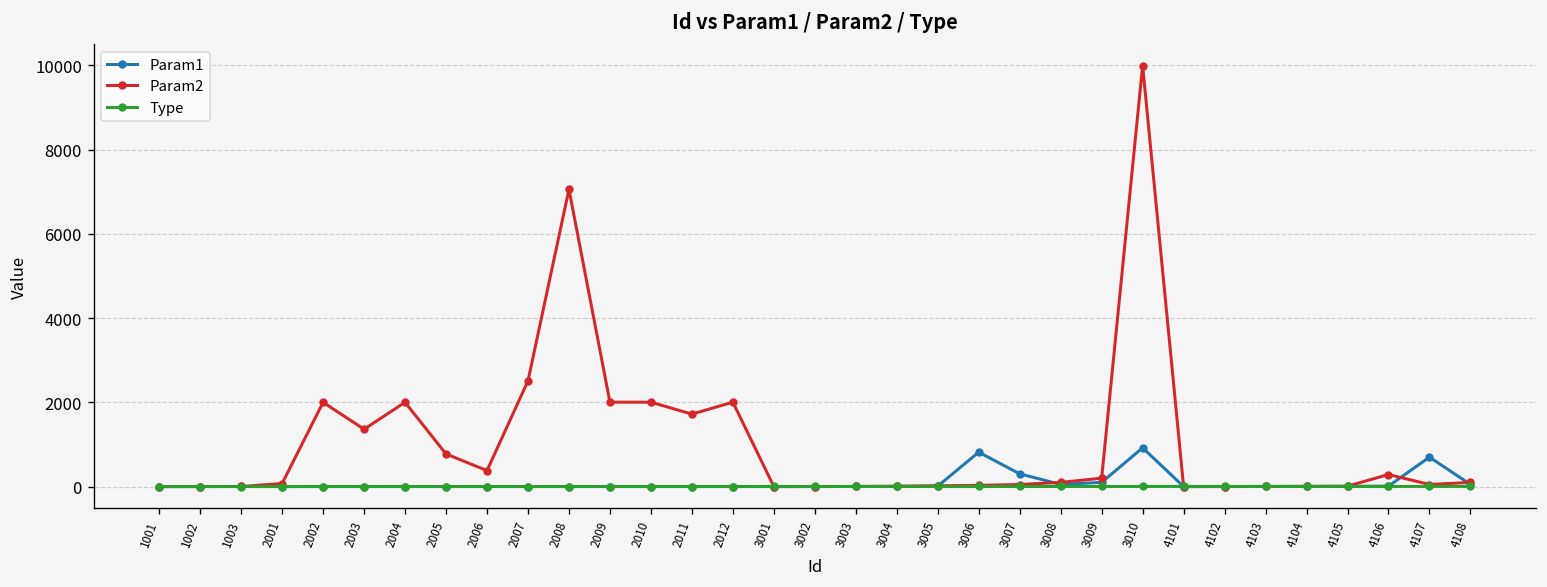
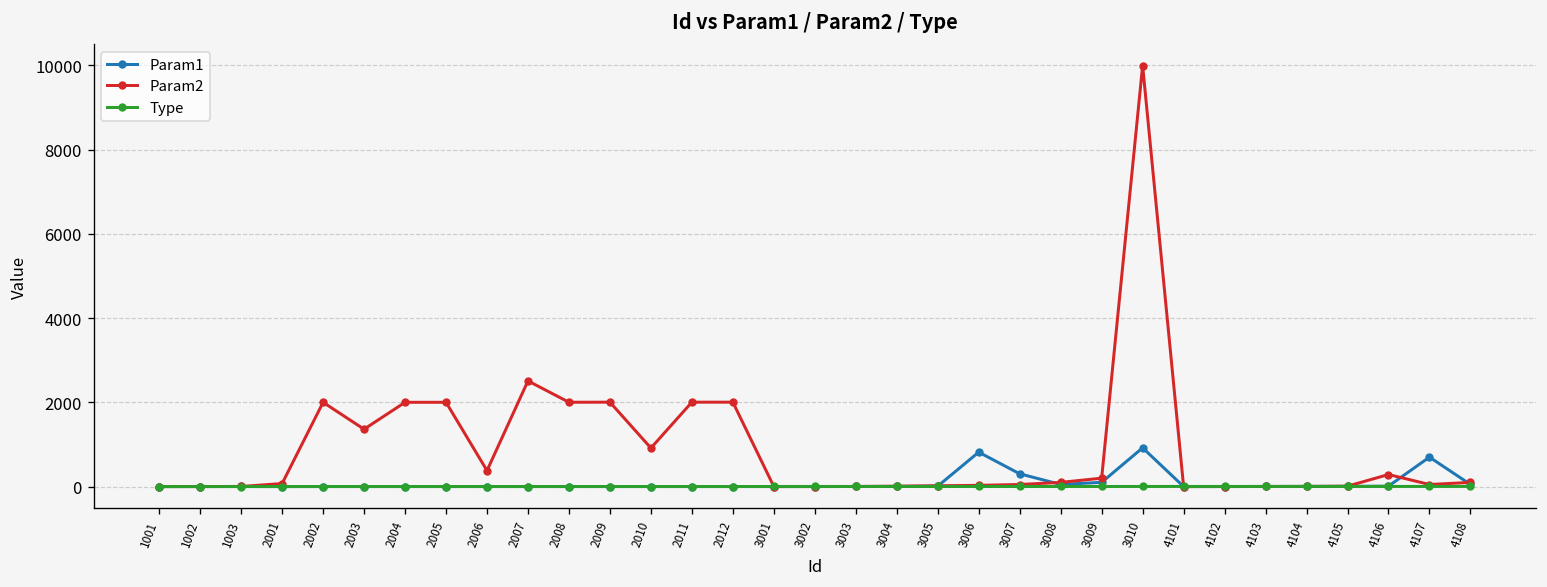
  {
    "Param1": {
      "3006": 800,
      "3007": 300,
      "3009": 100,
      "3010": 900,
      "4107": 700
    },
    "Param2": {
      "2002": 2000,
      "2003": 1400,
      "2004": 2000,
-     "2005": 800,
+     "2005": 2000,
      "2006": 400,
      "2007": 2500,
-     "2008": 7100,
+     "2008": 2000,
      "2009": 2000,
-     "2010": 2000,
-     "2011": 1700,
+     "2010": 900,
+     "2011": 2000,
      "2012": 2000,
      "3009": 200,
      "3010": 10000,
      "4106": 300
    },
    "Type": {
      "3009": 0,
      "3010": 0
    }
  }
